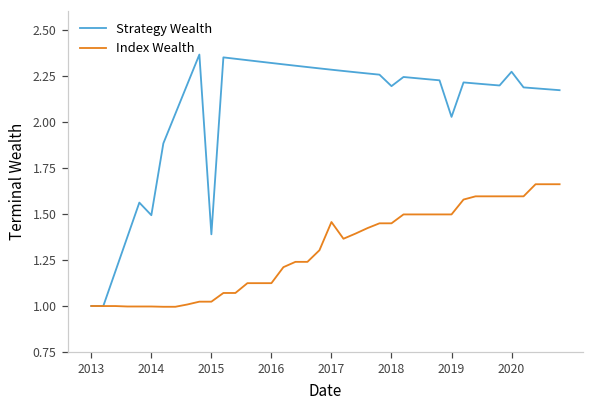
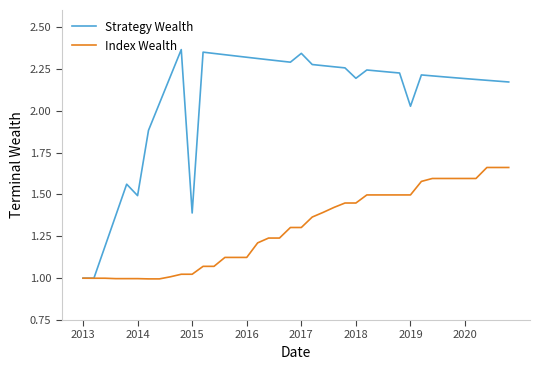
  {
    "Strategy Wealth": {
      "2014": 1.49,
      "2015": 1.39,
      "2016": 2.32,
-     "2017": 2.28,
+     "2017": 2.34,
      "2018": 2.19,
      "2019": 2.03,
-     "2020": 2.27
+     "2020": 2.19
    },
    "Index Wealth": {
      "2014": 1.00,
      "2015": 1.02,
      "2016": 1.12,
-     "2017": 1.46,
+     "2017": 1.30,
      "2018": 1.45,
      "2019": 1.50,
      "2020": 1.60
    }
  }
